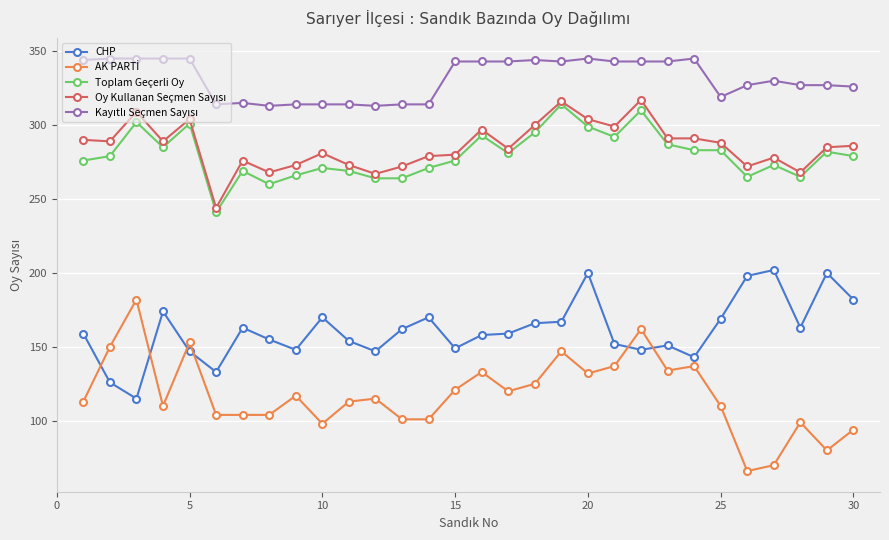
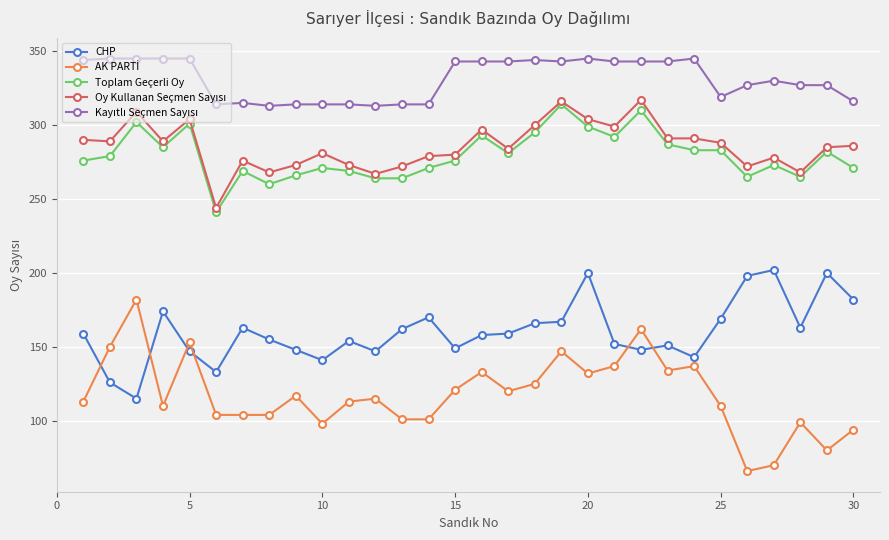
  {
    "CHP": {
      "5": 147,
-     "10": 170,
+     "10": 141,
      "15": 149,
      "20": 200,
      "25": 169,
      "30": 182
    },
    "Toplam Geçerli Oy": {
      "5": 301,
      "10": 271,
      "15": 276,
      "20": 299,
      "25": 283,
-     "30": 279
+     "30": 271
    },
    "Kayıtlı Seçmen Sayısı": {
      "10": 314,
      "15": 343,
      "20": 345,
      "25": 319,
-     "30": 326
+     "30": 316
    }
  }
